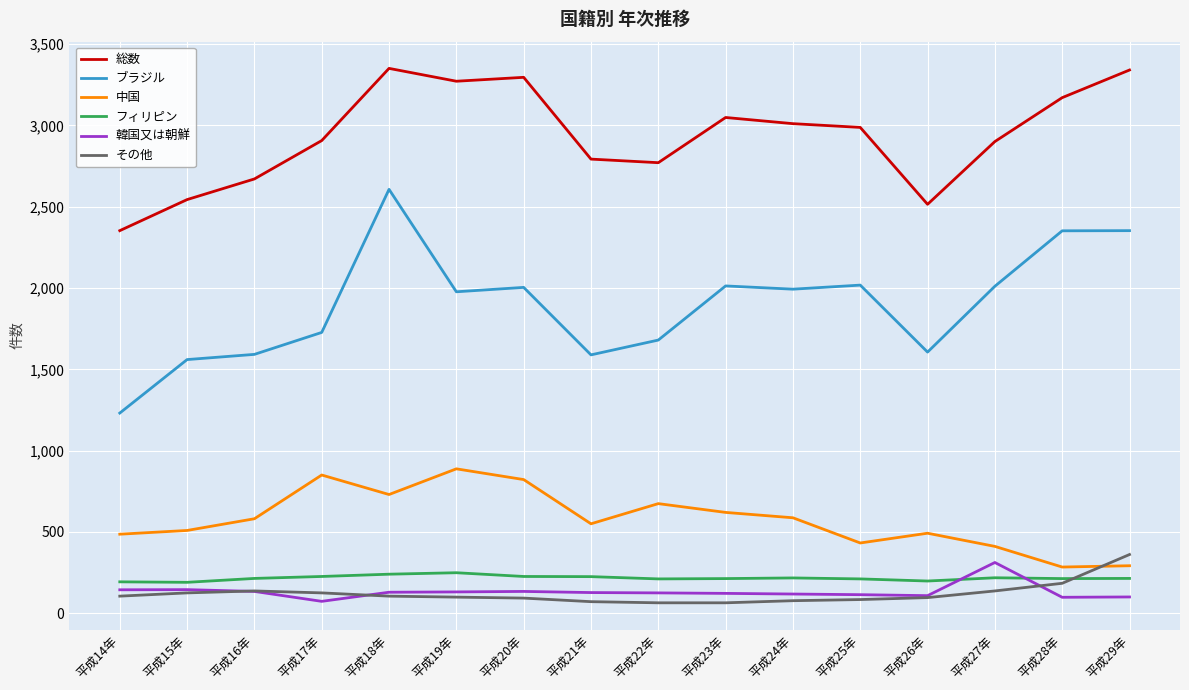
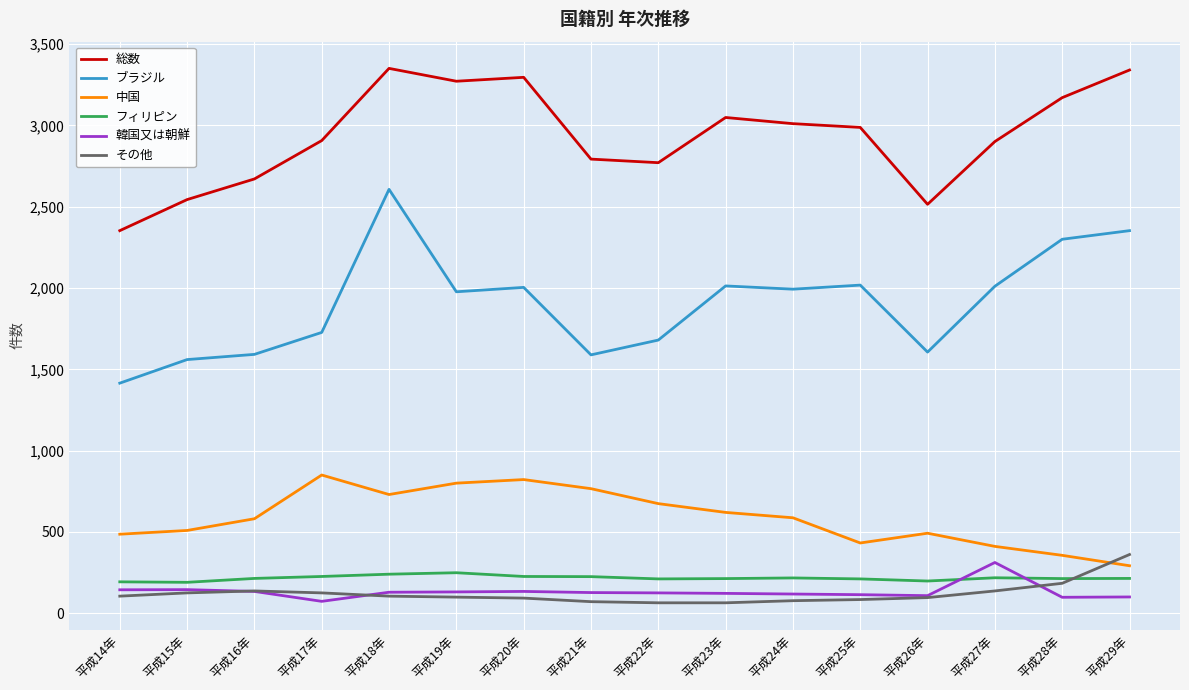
  {
    "総数": {
      "平成14年": "2,350",
      "平成15年": "2,540",
      "平成16年": "2,670",
      "平成17年": "2,910",
      "平成18年": "3,350",
      "平成19年": "3,270",
      "平成20年": "3,300",
      "平成21年": "2,790",
      "平成22年": "2,770",
      "平成23年": "3,050",
      "平成24年": "3,010",
      "平成25年": "2,990",
      "平成26年": "2,520",
      "平成27年": "2,900",
      "平成28年": "3,170",
      "平成29年": "3,340"
    },
    "ブラジル": {
-     "平成14年": "1,230",
+     "平成14年": "1,420",
      "平成15年": "1,560",
      "平成16年": "1,590",
      "平成17年": "1,730",
      "平成18年": "2,610",
      "平成19年": "1,980",
      "平成20年": "2,000",
      "平成21年": "1,590",
      "平成22年": "1,680",
      "平成23年": "2,010",
      "平成24年": "1,990",
      "平成25年": "2,020",
      "平成26年": "1,610",
      "平成27年": "2,010",
-     "平成28年": "2,350",
+     "平成28年": "2,300",
      "平成29年": "2,350"
    },
    "中国": {
      "平成14年": "490",
      "平成15年": "510",
      "平成16年": "580",
      "平成17年": "850",
      "平成18年": "730",
-     "平成19年": "890",
+     "平成19年": "800",
      "平成20年": "820",
-     "平成21年": "550",
+     "平成21年": "770",
      "平成22年": "670",
      "平成23年": "620",
      "平成24年": "590",
      "平成25年": "430",
      "平成26年": "490",
      "平成27年": "410",
-     "平成28年": "280",
+     "平成28年": "360",
      "平成29年": "290"
    },
    "フィリピン": {
      "平成14年": "190",
      "平成15年": "190",
      "平成16年": "210",
      "平成17年": "230",
      "平成18年": "240",
      "平成19年": "250",
      "平成20年": "230",
      "平成21年": "230",
      "平成22年": "210",
      "平成23年": "210",
      "平成24年": "220",
      "平成25年": "210",
      "平成26年": "200",
      "平成27年": "220",
      "平成28年": "210",
      "平成29年": "210"
    },
    "韓国又は朝鮮": {
      "平成14年": "140",
      "平成15年": "150",
      "平成17年": "70",
      "平成18年": "130",
      "平成19年": "130",
      "平成20年": "130",
      "平成21年": "130",
      "平成22年": "130",
      "平成23年": "120",
      "平成24年": "120",
      "平成25年": "110",
      "平成27年": "310",
      "平成28年": "100",
      "平成29年": "100"
    },
    "その他": {
      "平成14年": "110",
      "平成15年": "130",
      "平成17年": "130",
      "平成18年": "110",
      "平成19年": "100",
      "平成20年": "90",
      "平成21年": "70",
      "平成22年": "60",
      "平成23年": "60",
      "平成24年": "80",
      "平成25年": "80",
      "平成27年": "140",
      "平成28年": "180",
      "平成29年": "360"
    }
  }
